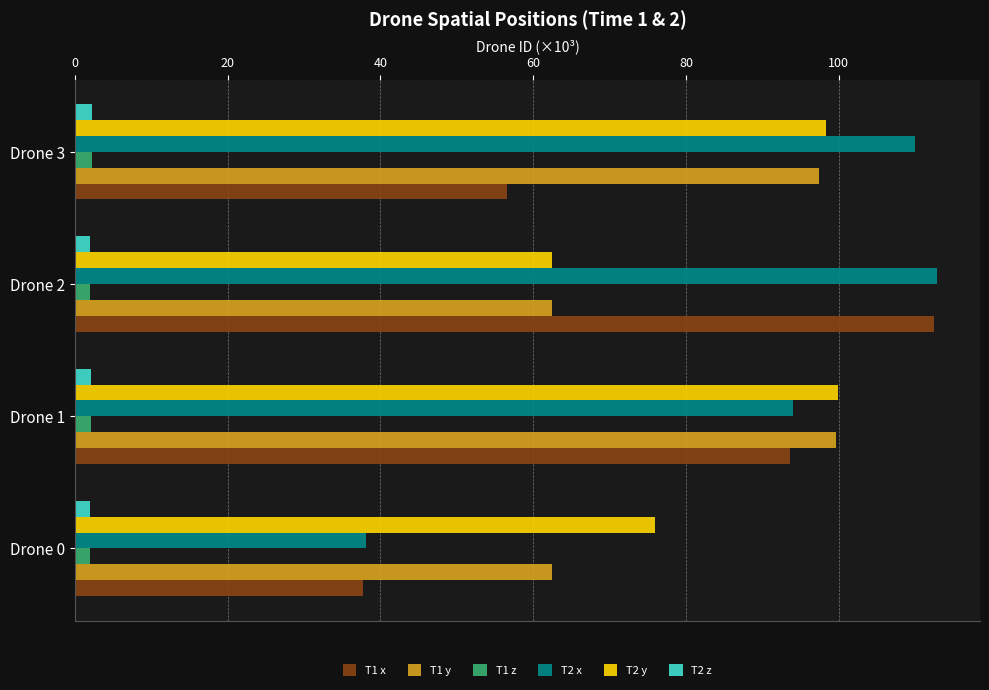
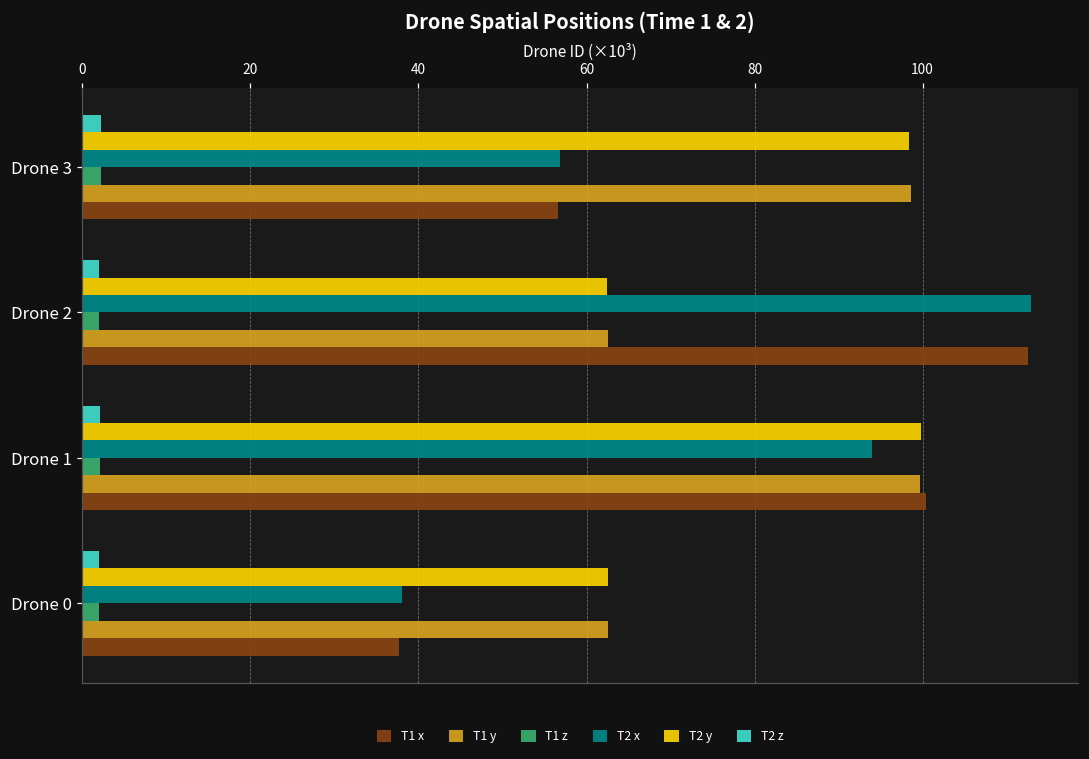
  {
    "T1 x": {
      "Drone 3": 57,
      "Drone 2": 113,
-     "Drone 1": 94,
+     "Drone 1": 100,
      "Drone 0": 38
    },
    "T1 y": {
-     "Drone 3": 97,
+     "Drone 3": 99,
      "Drone 2": 63,
      "Drone 1": 100,
      "Drone 0": 63
    },
    "T1 z": {
      "Drone 3": 2,
      "Drone 2": 2,
      "Drone 1": 2,
      "Drone 0": 2
    },
    "T2 x": {
-     "Drone 3": 110,
+     "Drone 3": 57,
      "Drone 2": 113,
      "Drone 1": 94,
      "Drone 0": 38
    },
    "T2 y": {
      "Drone 3": 98,
      "Drone 2": 62,
      "Drone 1": 100,
-     "Drone 0": 76
+     "Drone 0": 63
    },
    "T2 z": {
      "Drone 3": 2,
      "Drone 2": 2,
      "Drone 1": 2,
      "Drone 0": 2
    }
  }
